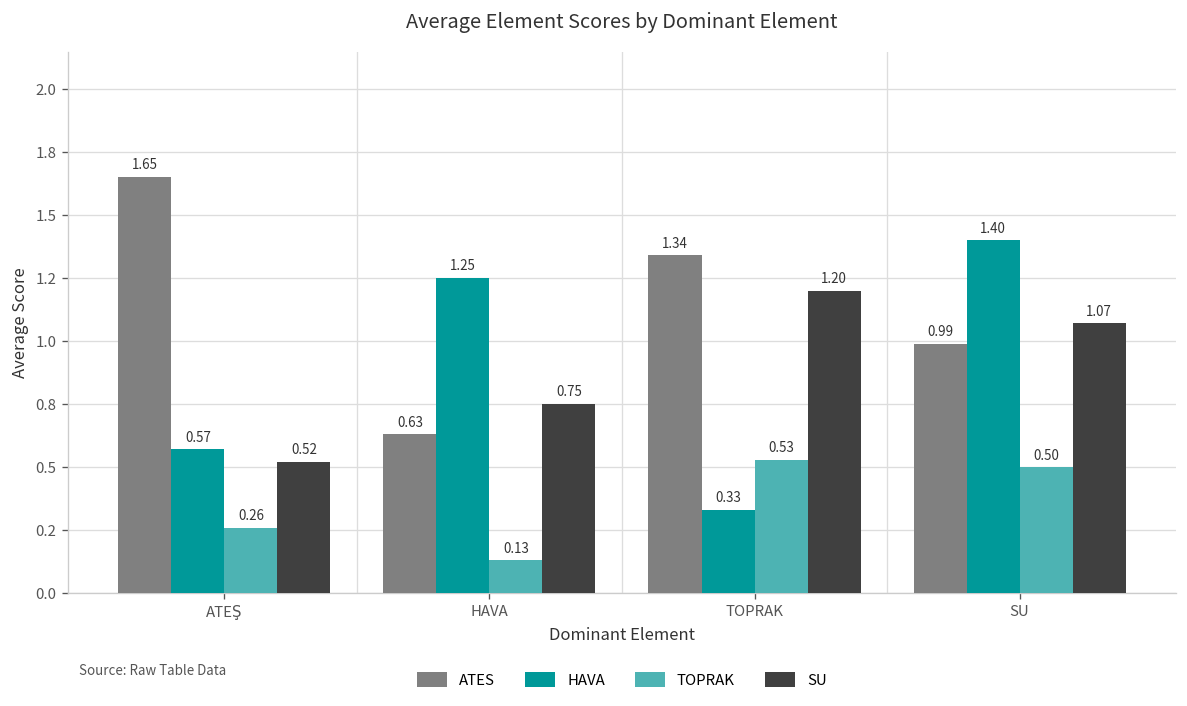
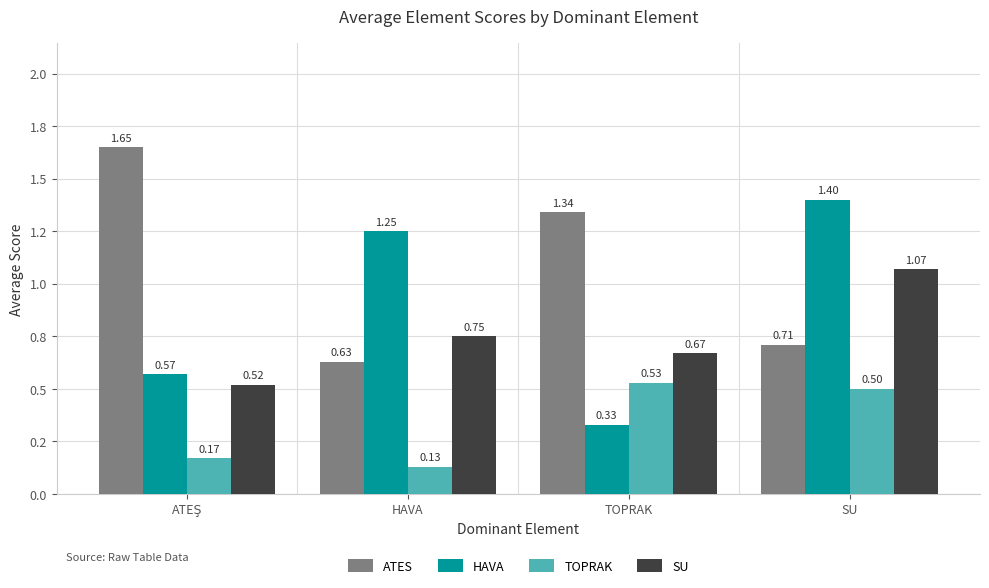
  {
    "ATES": {
      "ATEŞ": 1.65,
      "HAVA": 0.63,
      "TOPRAK": 1.34,
-     "SU": 0.99
+     "SU": 0.71
    },
    "HAVA": {
      "ATEŞ": 0.57,
      "HAVA": 1.25,
      "TOPRAK": 0.33,
      "SU": 1.40
    },
    "TOPRAK": {
-     "ATEŞ": 0.26,
+     "ATEŞ": 0.17,
      "HAVA": 0.13,
      "TOPRAK": 0.53,
      "SU": 0.50
    },
    "SU": {
      "ATEŞ": 0.52,
      "HAVA": 0.75,
-     "TOPRAK": 1.20,
+     "TOPRAK": 0.67,
      "SU": 1.07
    }
  }
